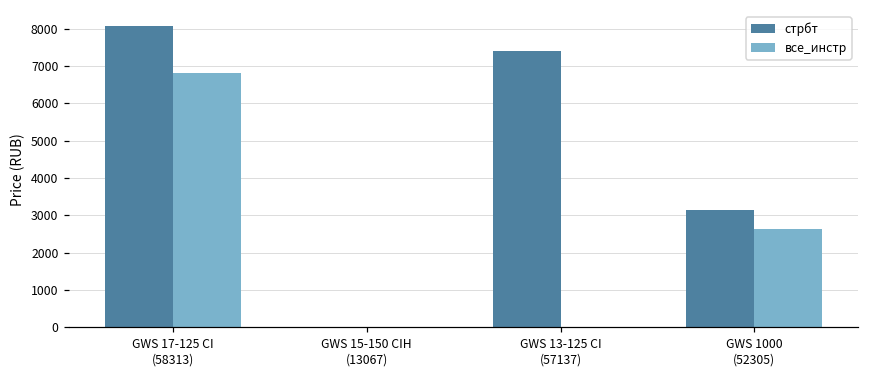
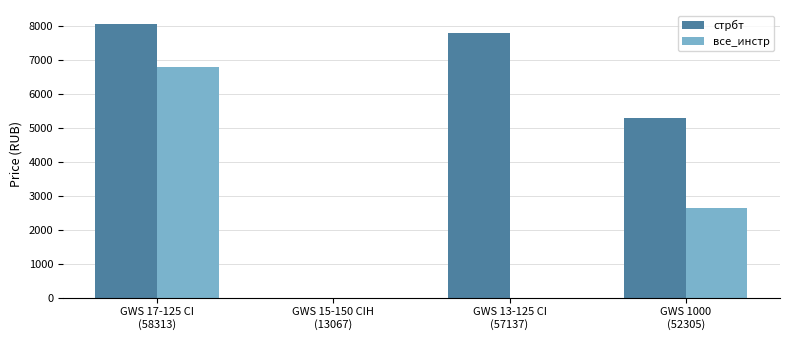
  {
    "стрбт": {
      "GWS 17-125 CI (58313)": 8100,
      "GWS 15-150 CIH (13067)": 0,
-     "GWS 13-125 CI (57137)": 7400,
-     "GWS 1000 (52305)": 3200
+     "GWS 13-125 CI (57137)": 7800,
+     "GWS 1000 (52305)": 5300
    },
    "все_инстр": {
      "GWS 17-125 CI (58313)": 6800,
      "GWS 15-150 CIH (13067)": 0,
      "GWS 13-125 CI (57137)": 0,
      "GWS 1000 (52305)": 2600
    }
  }
